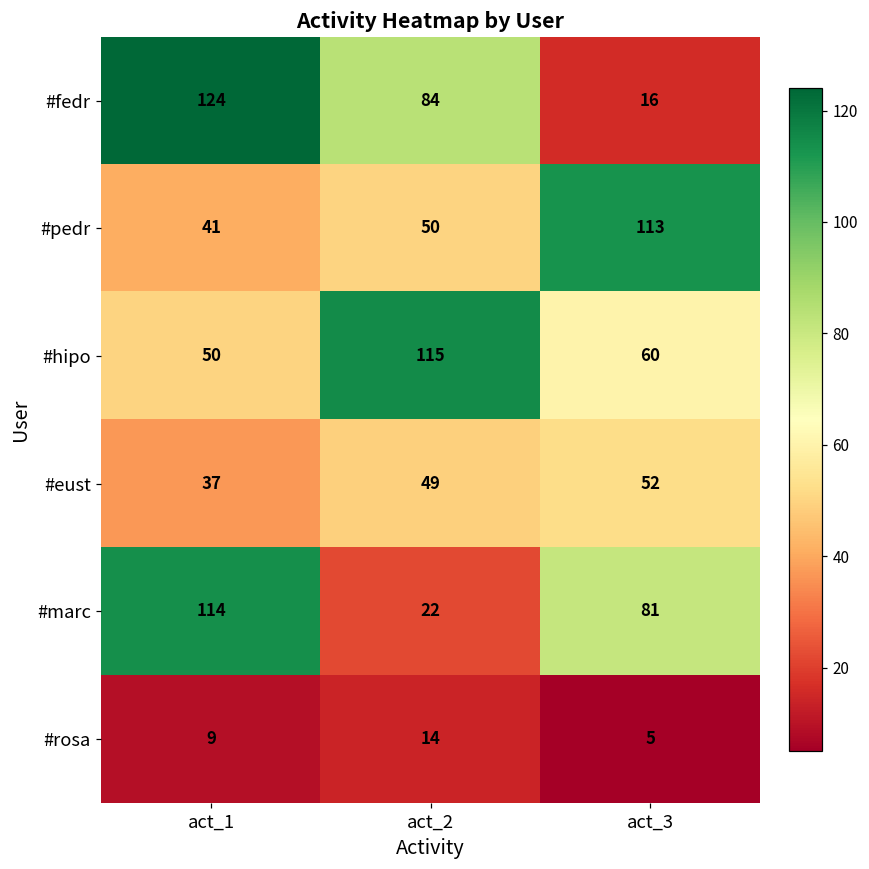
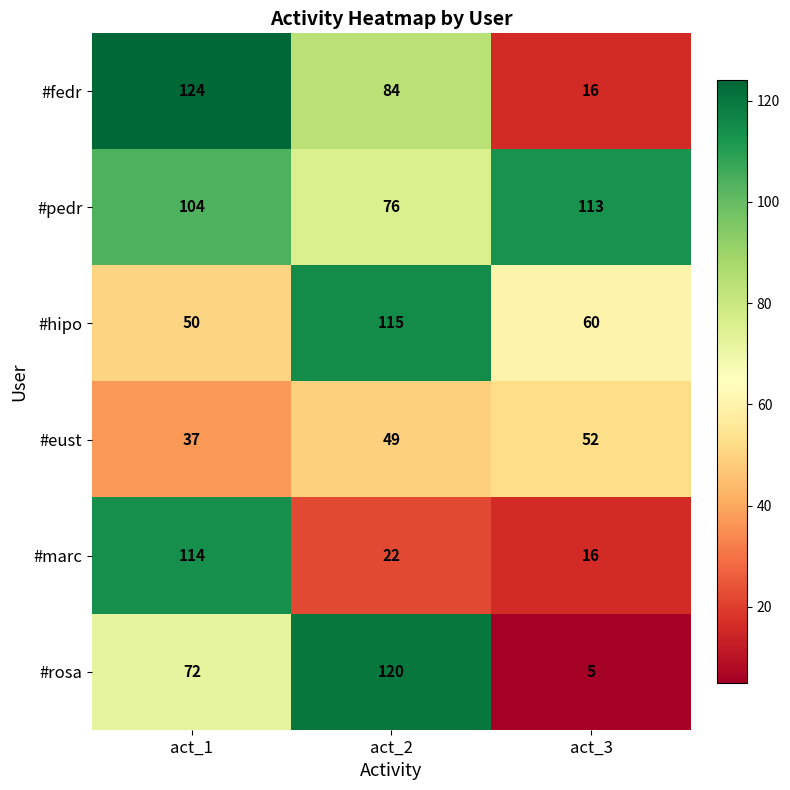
  {
    "#fedr": {
      "act_1": 124,
      "act_2": 84,
      "act_3": 16
    },
    "#pedr": {
-     "act_1": 41,
-     "act_2": 50,
+     "act_1": 104,
+     "act_2": 76,
      "act_3": 113
    },
    "#hipo": {
      "act_1": 50,
      "act_2": 115,
      "act_3": 60
    },
    "#eust": {
      "act_1": 37,
      "act_2": 49,
      "act_3": 52
    },
    "#marc": {
      "act_1": 114,
      "act_2": 22,
-     "act_3": 81
+     "act_3": 16
    },
    "#rosa": {
-     "act_1": 9,
-     "act_2": 14,
+     "act_1": 72,
+     "act_2": 120,
      "act_3": 5
    }
  }
